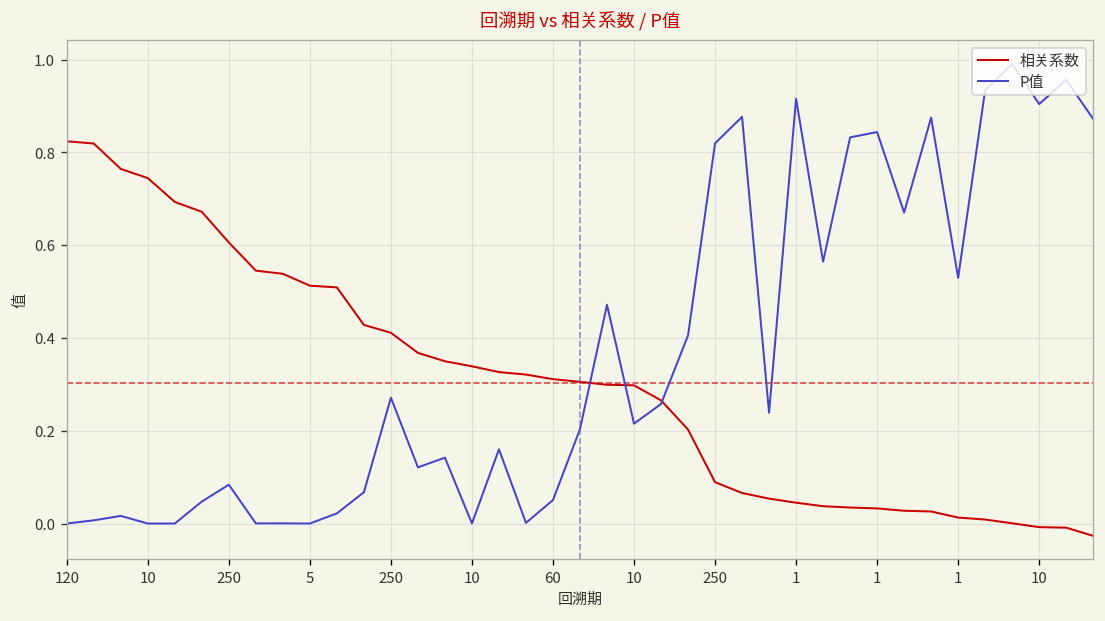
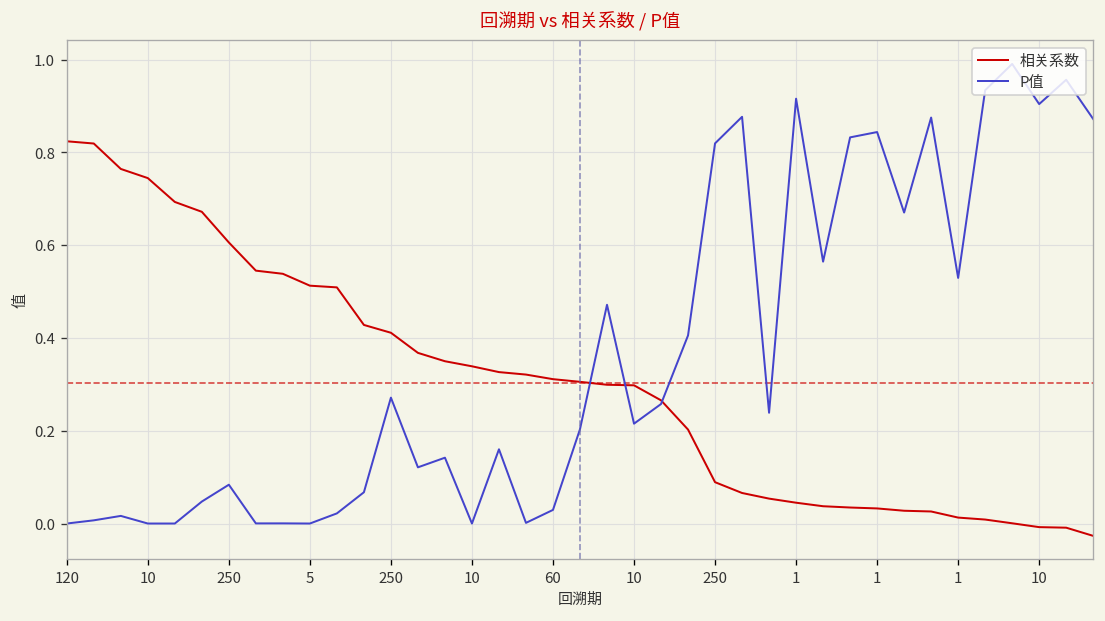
  {
    "相关系数": {
      "120": 0.82,
      "60": 0.31
    },
    "P值": {
      "120": 0.00,
-     "60": 0.05
+     "60": 0.03
    }
  }
